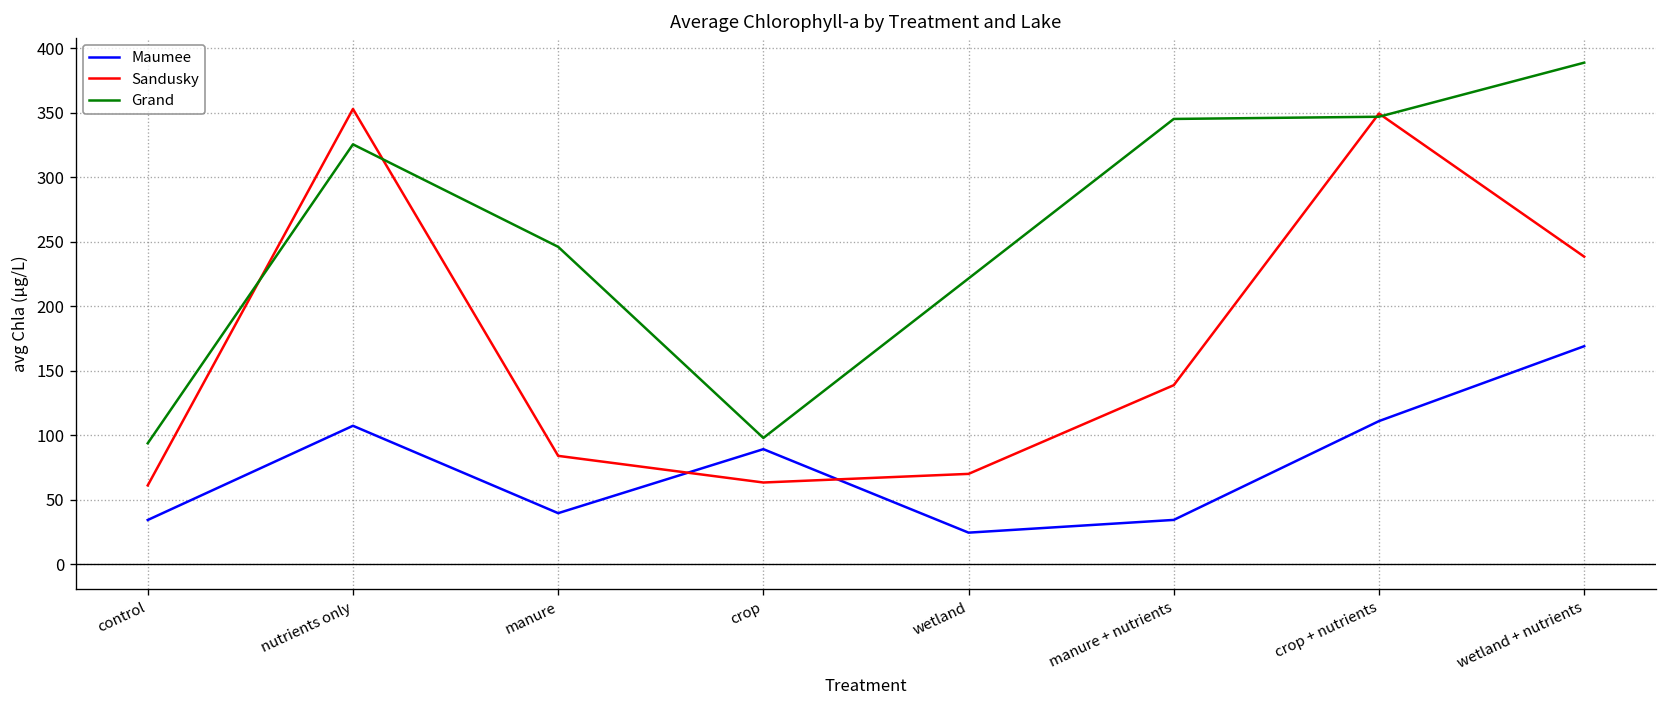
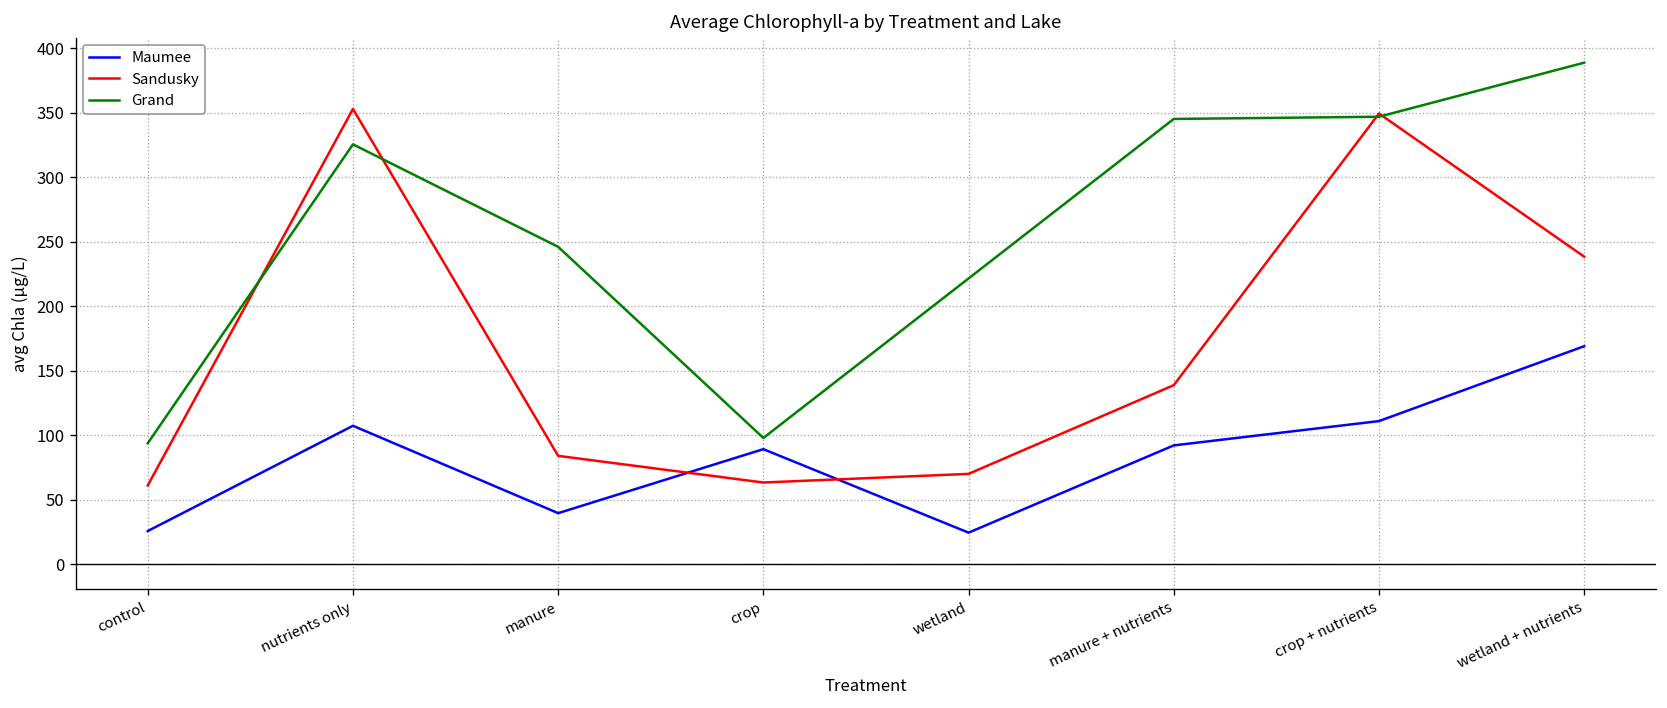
  {
    "Maumee": {
-     "control": 34,
+     "control": 26,
      "nutrients only": 107,
      "manure": 40,
      "crop": 89,
      "wetland": 24,
-     "manure + nutrients": 34,
+     "manure + nutrients": 92,
      "crop + nutrients": 111,
      "wetland + nutrients": 169
    },
    "Sandusky": {
      "control": 61,
      "nutrients only": 353,
      "manure": 84,
      "crop": 63,
      "wetland": 70,
      "manure + nutrients": 139,
      "crop + nutrients": 349,
      "wetland + nutrients": 238
    },
    "Grand": {
      "control": 94,
      "nutrients only": 326,
      "manure": 246,
      "crop": 98,
      "wetland": 222,
      "manure + nutrients": 345,
      "crop + nutrients": 347,
      "wetland + nutrients": 389
    }
  }
